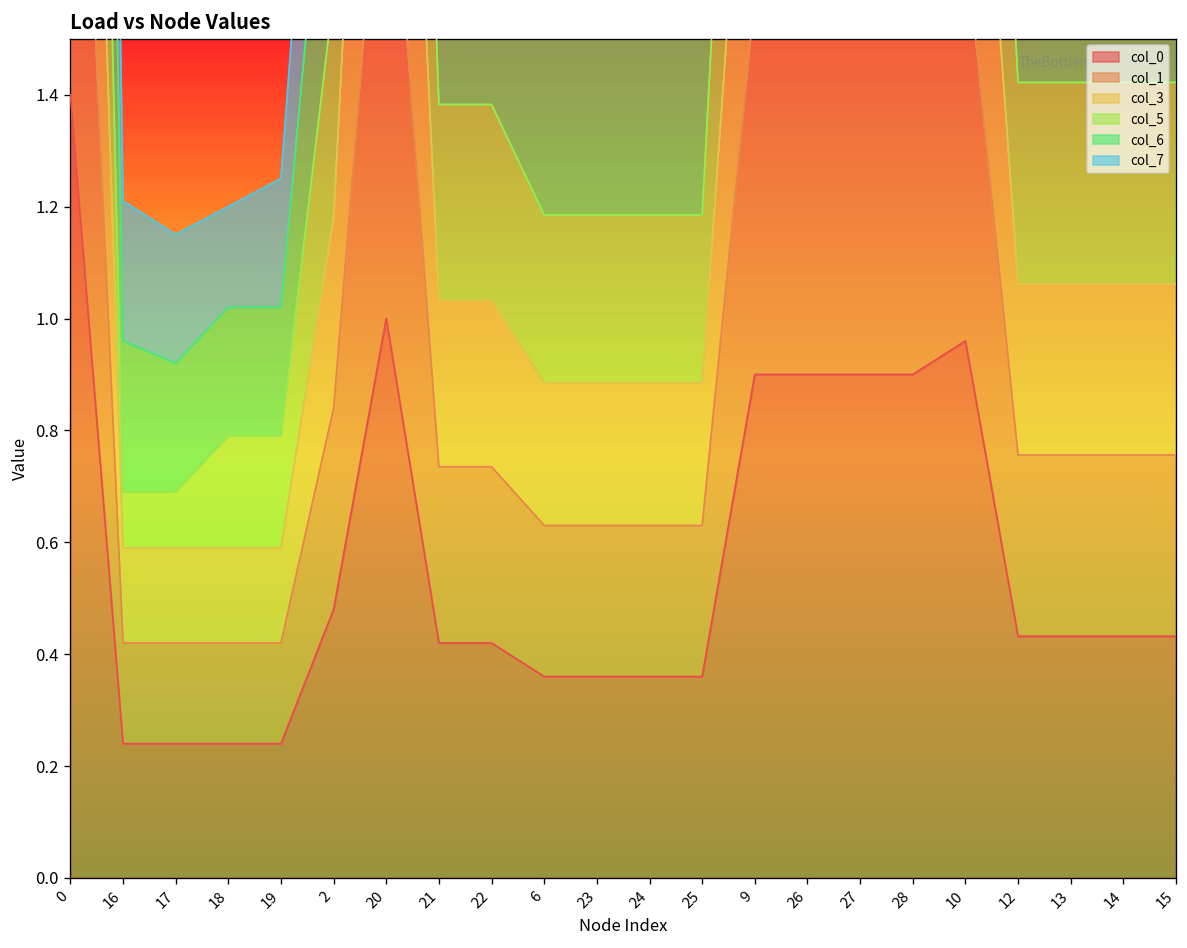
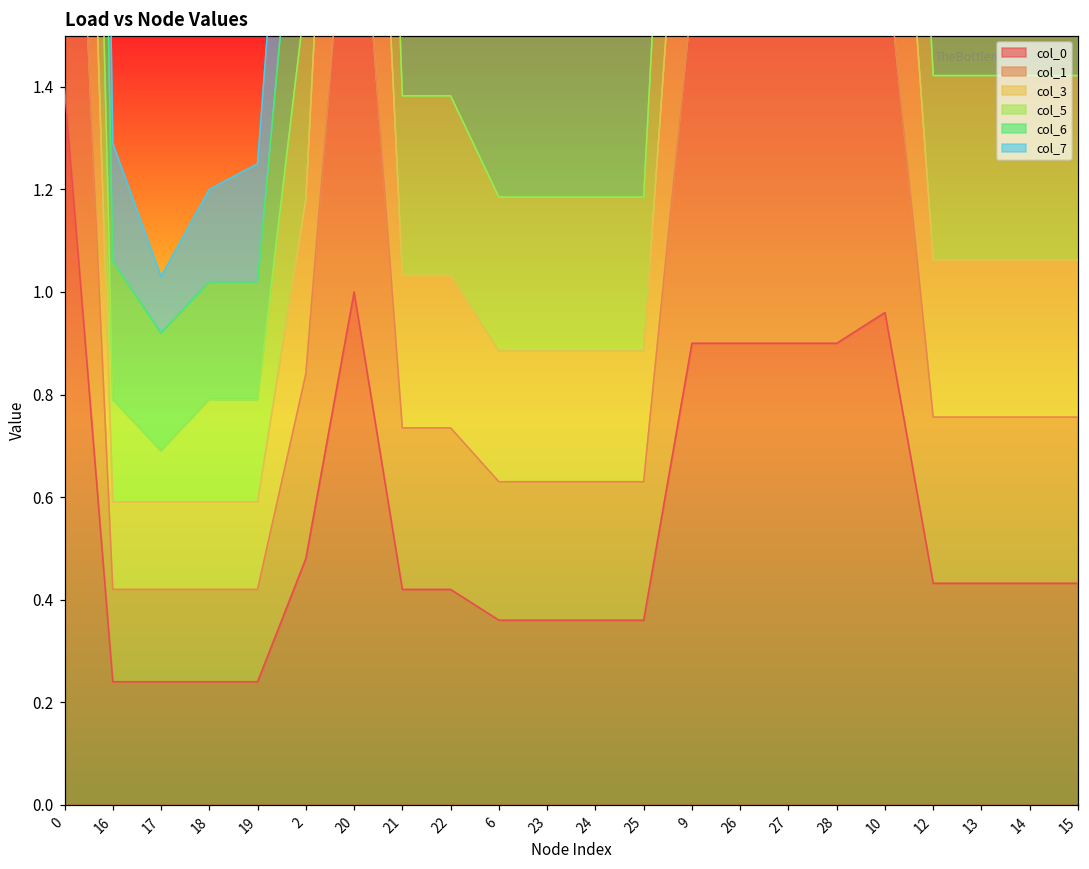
  {
    "col_5": {
-     "16": 0.1,
+     "16": 0.2,
      "17": 0.1,
      "18": 0.2,
      "19": 0.2,
      "21": 0.35,
      "22": 0.35,
      "6": 0.3,
      "23": 0.3,
      "24": 0.3,
      "25": 0.3,
      "12": 0.36,
      "13": 0.36,
      "15": 0.36
    },
    "col_6": {
      "16": 0.27,
      "17": 0.23,
      "18": 0.23,
      "19": 0.23
    },
    "col_7": {
-     "16": 0.25,
-     "17": 0.23,
+     "16": 0.23,
+     "17": 0.11,
      "18": 0.18,
      "19": 0.23
    }
  }
